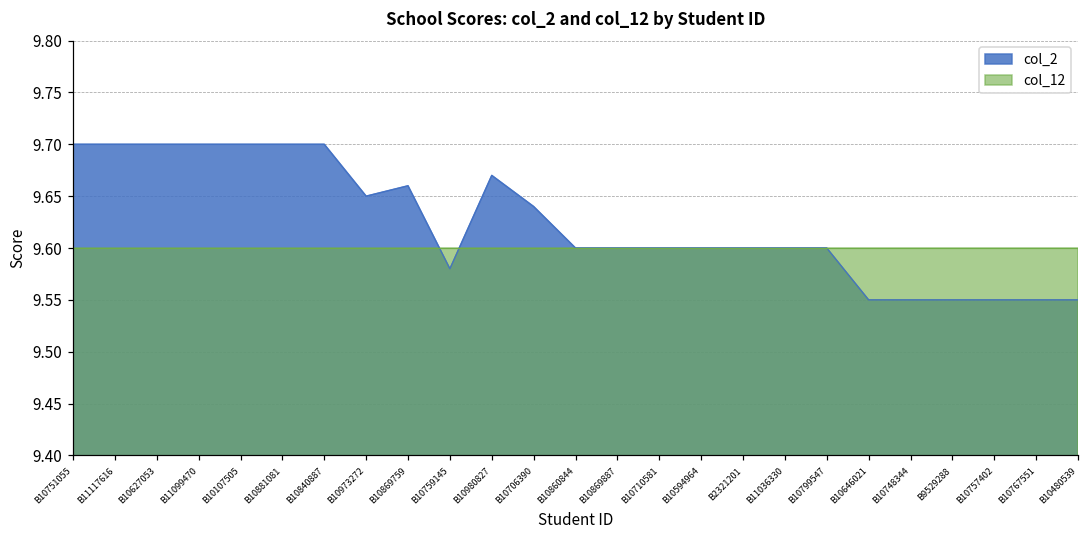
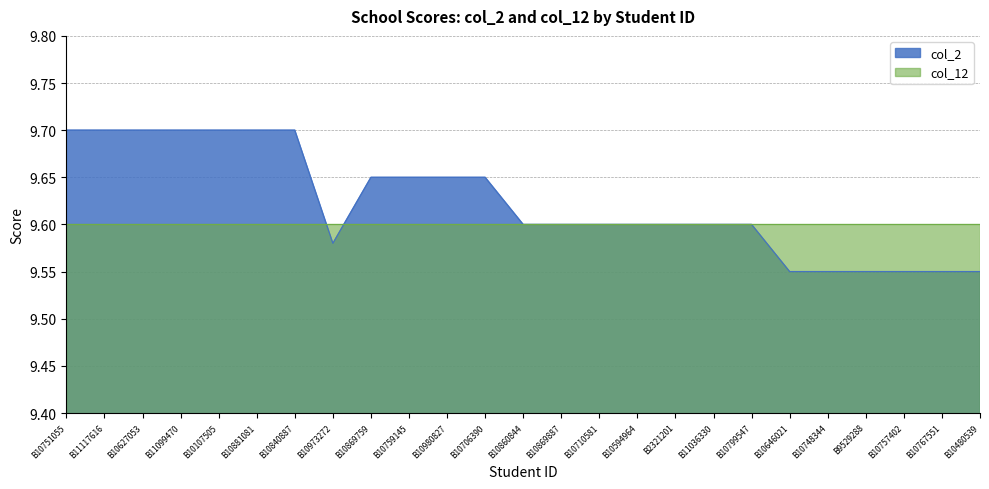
  {
    "col_2": {
      "B10751055": 9.70,
      "B11117616": 9.70,
      "B10627053": 9.70,
      "B11099470": 9.70,
      "B10107505": 9.70,
      "B10881081": 9.70,
      "B10840887": 9.70,
-     "B10973272": 9.65,
-     "B10869759": 9.66,
-     "B10759145": 9.58,
-     "B10980827": 9.67,
-     "B10706390": 9.64,
+     "B10973272": 9.58,
+     "B10869759": 9.65,
+     "B10759145": 9.65,
+     "B10980827": 9.65,
+     "B10706390": 9.65,
      "B10646021": 9.55,
      "B10748344": 9.55,
      "B9529288": 9.55,
      "B10757402": 9.55,
      "B10767551": 9.55,
      "B10480539": 9.55
    },
    "col_12": {
      "B10751055": 9.60,
      "B11117616": 9.60,
      "B10627053": 9.60,
      "B11099470": 9.60,
      "B10107505": 9.60,
      "B10881081": 9.60,
      "B10840887": 9.60,
      "B10973272": 9.60,
      "B10869759": 9.60,
      "B10759145": 9.60,
      "B10980827": 9.60,
      "B10706390": 9.60,
      "B10646021": 9.60,
      "B10748344": 9.60,
      "B9529288": 9.60,
      "B10757402": 9.60,
      "B10767551": 9.60,
      "B10480539": 9.60
    }
  }
